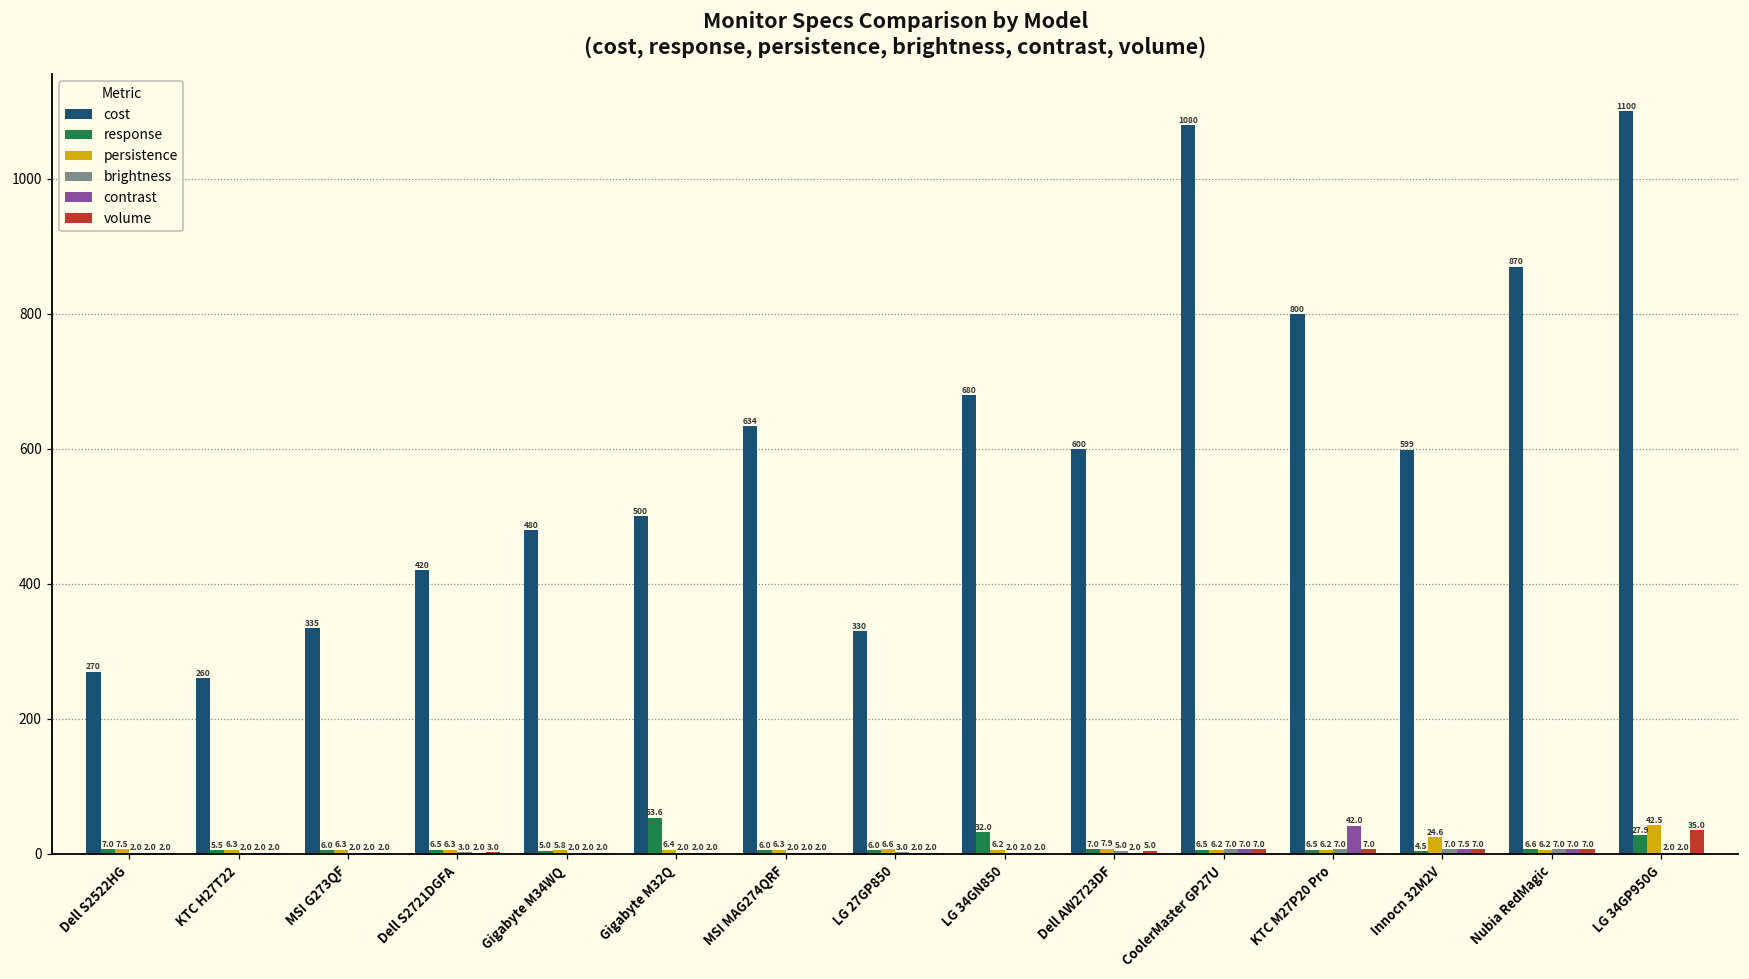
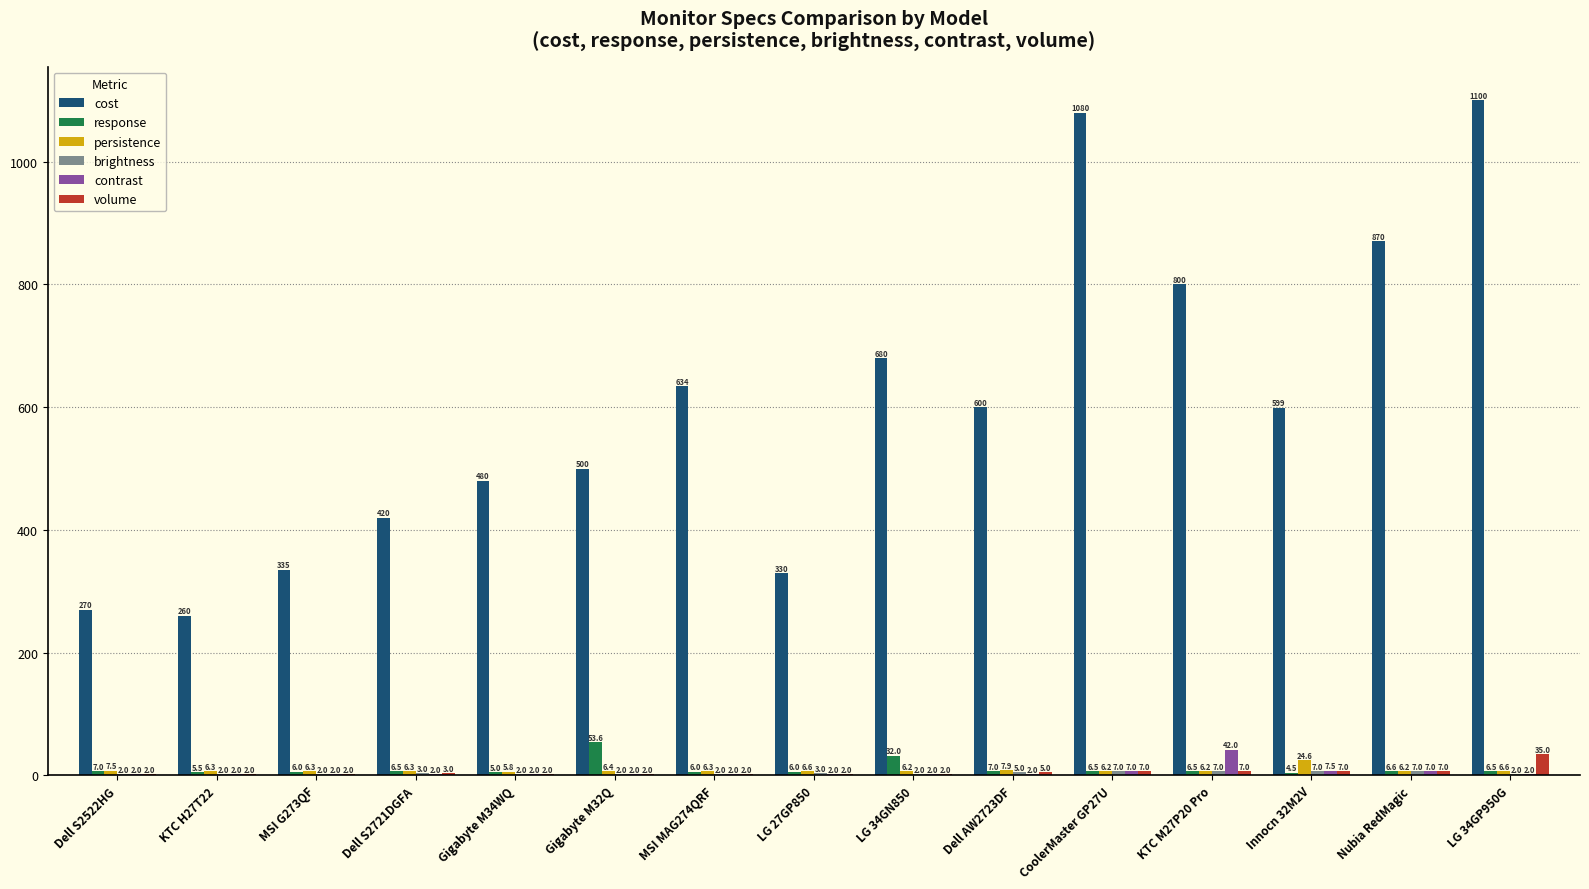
  {
    "cost": {
      "Dell S2522HG": 270,
      "KTC H27T22": 260,
      "MSI G273QF": 335,
      "Dell S2721DGFA": 420,
      "Gigabyte M34WQ": 480,
      "Gigabyte M32Q": 500,
      "MSI MAG274QRF": 634,
      "LG 27GP850": 330,
      "LG 34GN850": 680,
      "Dell AW2723DF": 600,
      "CoolerMaster GP27U": 1080,
      "KTC M27P20 Pro": 800,
      "Innocn 32M2V": 599,
      "Nubia RedMagic": 870,
      "LG 34GP950G": 1100
    },
    "response": {
      "Dell S2522HG": 7.0,
      "KTC H27T22": 5.5,
      "MSI G273QF": 6.0,
      "Dell S2721DGFA": 6.5,
      "Gigabyte M34WQ": 5.0,
      "Gigabyte M32Q": 53.6,
      "MSI MAG274QRF": 6.0,
      "LG 27GP850": 6.0,
      "LG 34GN850": 32.0,
      "Dell AW2723DF": 7.0,
      "CoolerMaster GP27U": 6.5,
      "KTC M27P20 Pro": 6.5,
      "Innocn 32M2V": 4.5,
      "Nubia RedMagic": 6.6,
-     "LG 34GP950G": 27.9
+     "LG 34GP950G": 6.5
    },
    "persistence": {
      "Dell S2522HG": 7.5,
      "KTC H27T22": 6.3,
      "MSI G273QF": 6.3,
      "Dell S2721DGFA": 6.3,
      "Gigabyte M34WQ": 5.8,
      "Gigabyte M32Q": 6.4,
      "MSI MAG274QRF": 6.3,
      "LG 27GP850": 6.6,
      "LG 34GN850": 6.2,
      "Dell AW2723DF": 7.9,
      "CoolerMaster GP27U": 6.2,
      "KTC M27P20 Pro": 6.2,
      "Innocn 32M2V": 24.6,
      "Nubia RedMagic": 6.2,
-     "LG 34GP950G": 42.5
+     "LG 34GP950G": 6.6
    },
    "brightness": {
      "Dell S2522HG": 2.0,
      "KTC H27T22": 2.0,
      "MSI G273QF": 2.0,
      "Dell S2721DGFA": 3.0,
      "Gigabyte M34WQ": 2.0,
      "Gigabyte M32Q": 2.0,
      "MSI MAG274QRF": 2.0,
      "LG 27GP850": 3.0,
      "LG 34GN850": 2.0,
      "Dell AW2723DF": 5.0,
      "CoolerMaster GP27U": 7.0,
      "KTC M27P20 Pro": 7.0,
      "Innocn 32M2V": 7.0,
      "Nubia RedMagic": 7.0,
      "LG 34GP950G": 2.0
    },
    "contrast": {
      "Dell S2522HG": 2.0,
      "KTC H27T22": 2.0,
      "MSI G273QF": 2.0,
      "Dell S2721DGFA": 2.0,
      "Gigabyte M34WQ": 2.0,
      "Gigabyte M32Q": 2.0,
      "MSI MAG274QRF": 2.0,
      "LG 27GP850": 2.0,
      "LG 34GN850": 2.0,
      "Dell AW2723DF": 2.0,
      "CoolerMaster GP27U": 7.0,
      "KTC M27P20 Pro": 42.0,
      "Innocn 32M2V": 7.5,
      "Nubia RedMagic": 7.0,
      "LG 34GP950G": 2.0
    },
    "volume": {
      "Dell S2522HG": 2.0,
      "KTC H27T22": 2.0,
      "MSI G273QF": 2.0,
      "Dell S2721DGFA": 3.0,
      "Gigabyte M34WQ": 2.0,
      "Gigabyte M32Q": 2.0,
      "MSI MAG274QRF": 2.0,
      "LG 27GP850": 2.0,
      "LG 34GN850": 2.0,
      "Dell AW2723DF": 5.0,
      "CoolerMaster GP27U": 7.0,
      "KTC M27P20 Pro": 7.0,
      "Innocn 32M2V": 7.0,
      "Nubia RedMagic": 7.0,
      "LG 34GP950G": 35.0
    }
  }
